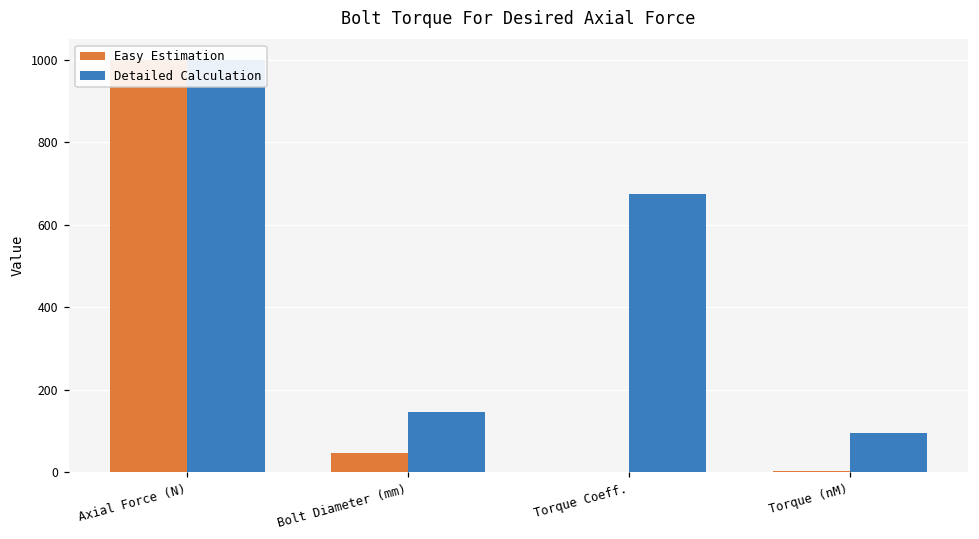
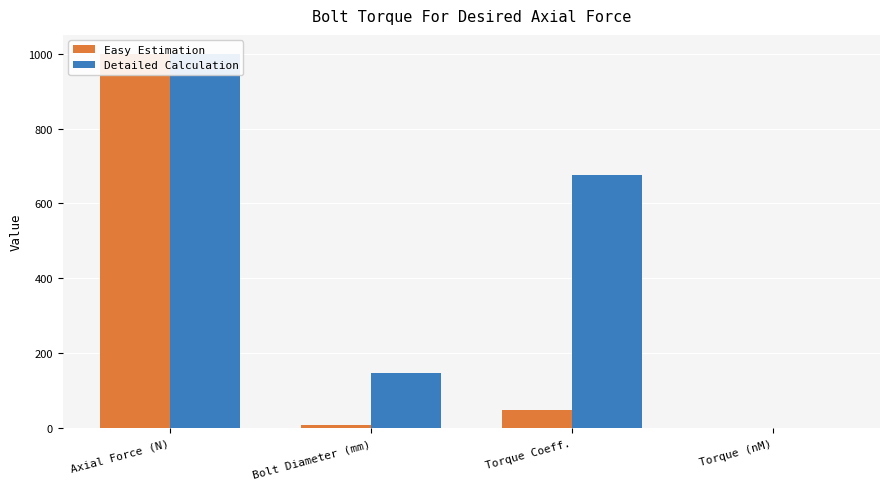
  {
    "Easy Estimation": {
-     "Bolt Diameter (mm)": 50,
-     "Torque Coeff.": 0
+     "Bolt Diameter (mm)": 10,
+     "Torque Coeff.": 50
    },
    "Detailed Calculation": {
      "Bolt Diameter (mm)": 150,
      "Torque Coeff.": 680,
-     "Torque (nM)": 90
+     "Torque (nM)": 0
    }
  }
